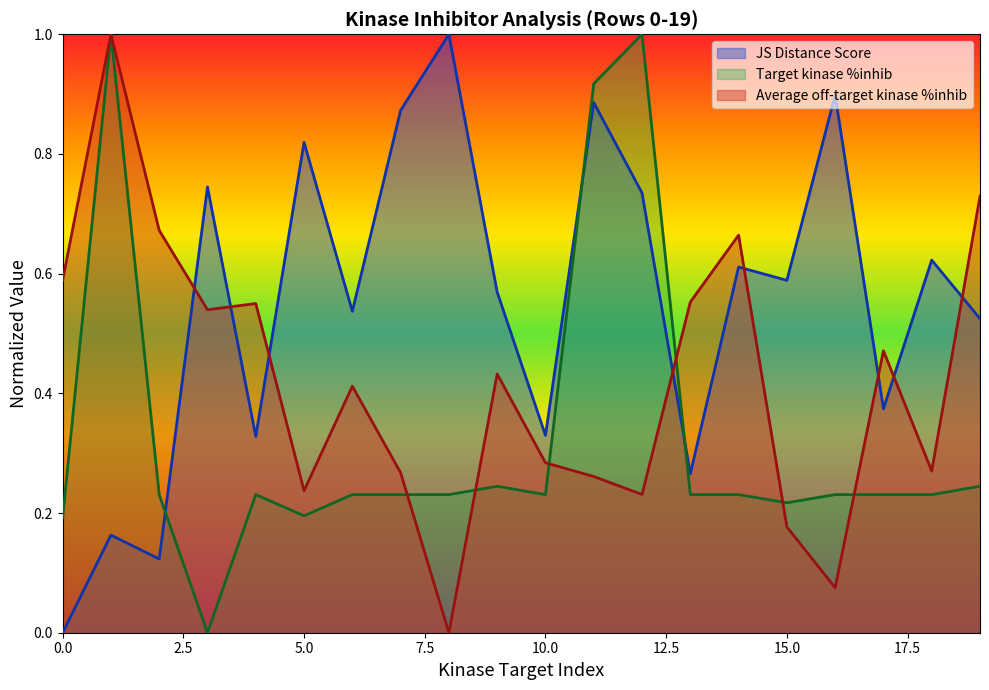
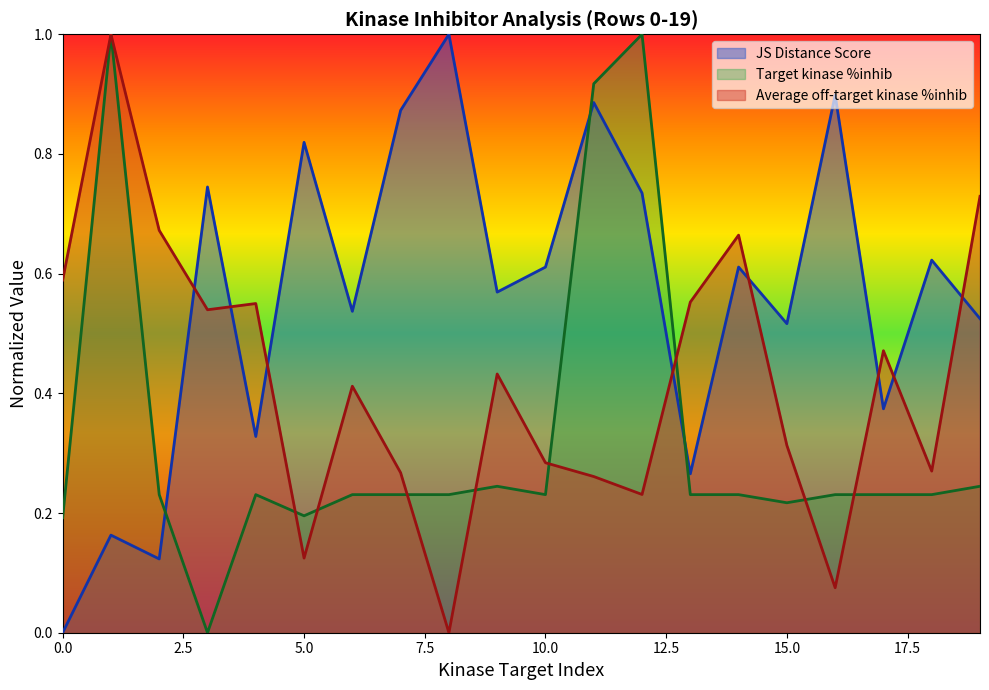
  {
    "JS Distance Score": {
      "0.0": 0.00,
      "5.0": 0.82,
-     "10.0": 0.33,
-     "15.0": 0.59
+     "10.0": 0.61,
+     "15.0": 0.52
    },
    "Target kinase %inhib": {
      "0.0": 0.19,
      "5.0": 0.20,
      "10.0": 0.23,
      "15.0": 0.22
    },
    "Average off-target kinase %inhib": {
      "0.0": 0.59,
-     "5.0": 0.24,
+     "5.0": 0.12,
      "10.0": 0.28,
-     "15.0": 0.18
+     "15.0": 0.31
    }
  }
